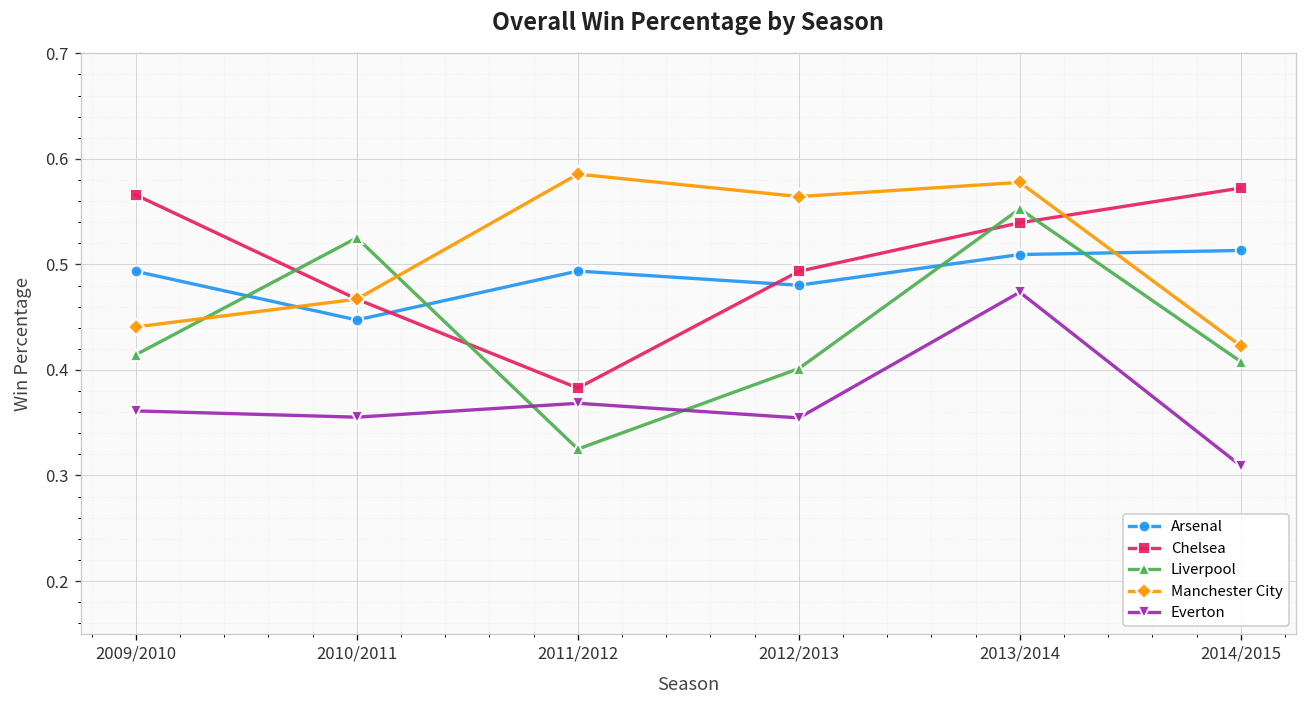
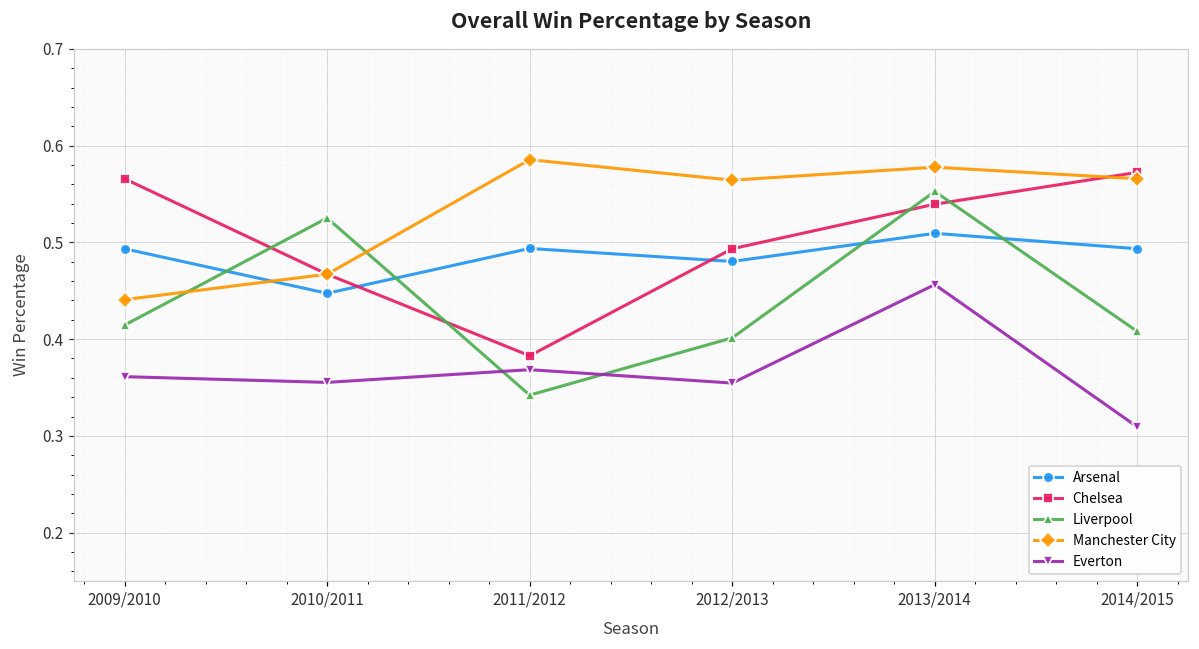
  {
    "Arsenal": {
      "2009/2010": 0.49,
      "2010/2011": 0.45,
      "2011/2012": 0.49,
      "2012/2013": 0.48,
      "2013/2014": 0.51,
-     "2014/2015": 0.51
+     "2014/2015": 0.49
    },
    "Chelsea": {
      "2009/2010": 0.57,
      "2011/2012": 0.38,
      "2012/2013": 0.49,
      "2013/2014": 0.54,
      "2014/2015": 0.57
    },
    "Liverpool": {
      "2009/2010": 0.41,
      "2010/2011": 0.53,
-     "2011/2012": 0.33,
+     "2011/2012": 0.34,
      "2012/2013": 0.40,
      "2013/2014": 0.55,
      "2014/2015": 0.41
    },
    "Manchester City": {
      "2009/2010": 0.44,
      "2011/2012": 0.59,
      "2012/2013": 0.56,
      "2013/2014": 0.58,
-     "2014/2015": 0.42
+     "2014/2015": 0.57
    },
    "Everton": {
      "2009/2010": 0.36,
      "2010/2011": 0.36,
      "2011/2012": 0.37,
      "2012/2013": 0.35,
-     "2013/2014": 0.47,
+     "2013/2014": 0.46,
      "2014/2015": 0.31
    }
  }
